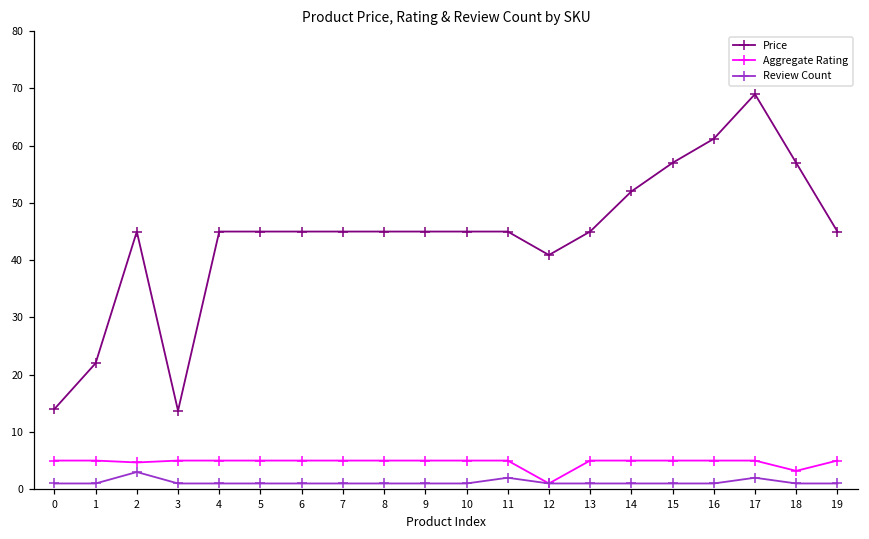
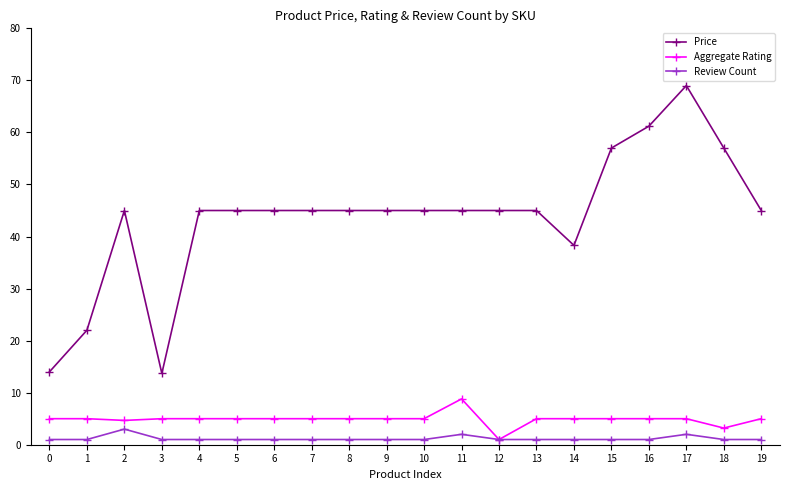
  {
    "Price": {
      "0": 14,
      "1": 22,
      "2": 45,
      "3": 14,
      "4": 45,
      "5": 45,
      "6": 45,
      "7": 45,
      "8": 45,
      "9": 45,
      "10": 45,
      "11": 45,
-     "12": 41,
+     "12": 45,
      "13": 45,
-     "14": 52,
+     "14": 38,
      "15": 57,
      "16": 61,
      "17": 69,
      "18": 57,
      "19": 45
    },
    "Aggregate Rating": {
      "0": 5,
      "1": 5,
      "2": 5,
      "3": 5,
      "4": 5,
      "5": 5,
      "6": 5,
      "7": 5,
      "8": 5,
      "9": 5,
      "10": 5,
-     "11": 5,
+     "11": 9,
      "13": 5,
      "14": 5,
      "15": 5,
      "16": 5,
      "17": 5,
      "18": 3,
      "19": 5
    },
    "Review Count": {
      "0": 1,
      "1": 1,
      "2": 3,
      "3": 1,
      "4": 1,
      "5": 1,
      "6": 1,
      "7": 1,
      "8": 1,
      "9": 1,
      "10": 1,
      "11": 2,
      "13": 1,
      "14": 1,
      "15": 1,
      "16": 1,
      "17": 2,
      "18": 1,
      "19": 1
    }
  }
